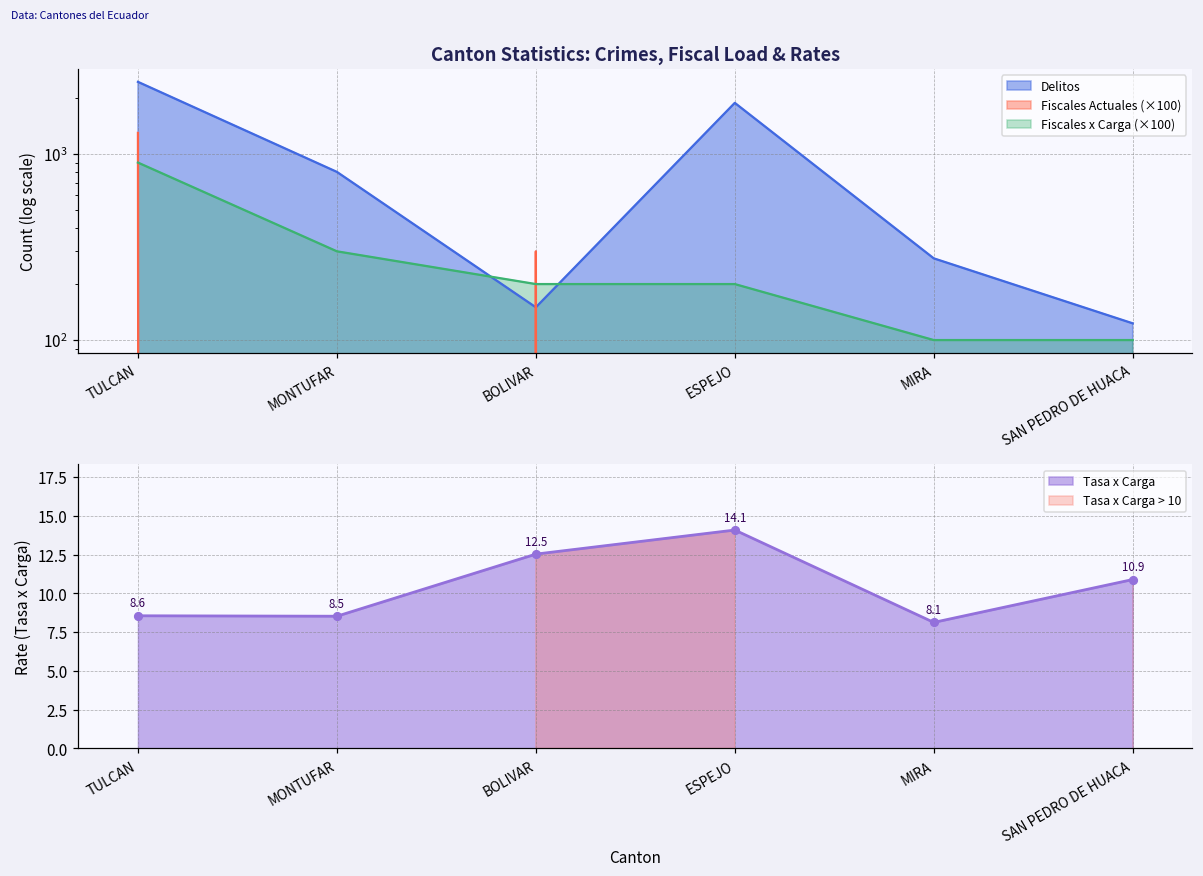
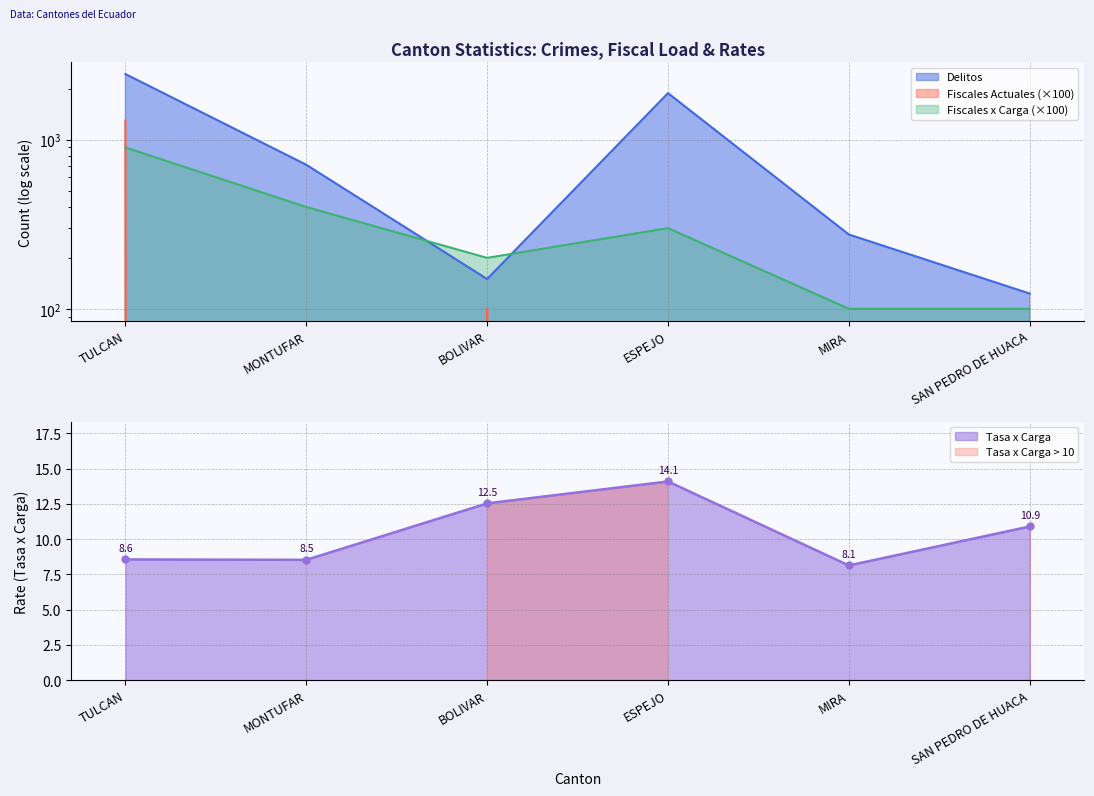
  {
    "Canton Statistics: Crimes, Fiscal Load & Rates": {
      "Delitos": {
        "TULCAN": 2400,
-       "MONTUFAR": 800,
+       "MONTUFAR": 710,
        "BOLIVAR": 150,
        "ESPEJO": 1900,
        "MIRA": 280,
        "SAN PEDRO DE HUACA": 120
      },
      "Fiscales Actuales (×100)": {
        "TULCAN": 1300,
-       "BOLIVAR": 300
+       "BOLIVAR": 100
      },
      "Fiscales x Carga (×100)": {
        "TULCAN": 900,
-       "MONTUFAR": 300,
+       "MONTUFAR": 400,
        "BOLIVAR": 200,
-       "ESPEJO": 200,
+       "ESPEJO": 300,
        "MIRA": 100,
        "SAN PEDRO DE HUACA": 100
      }
    }
  }
